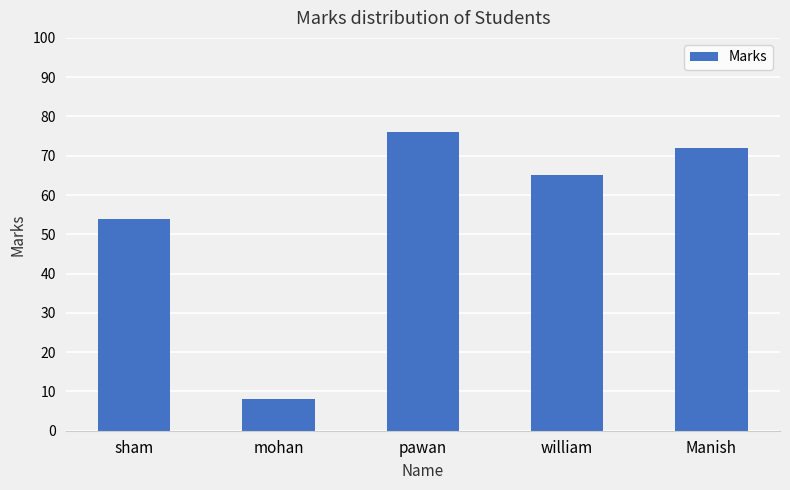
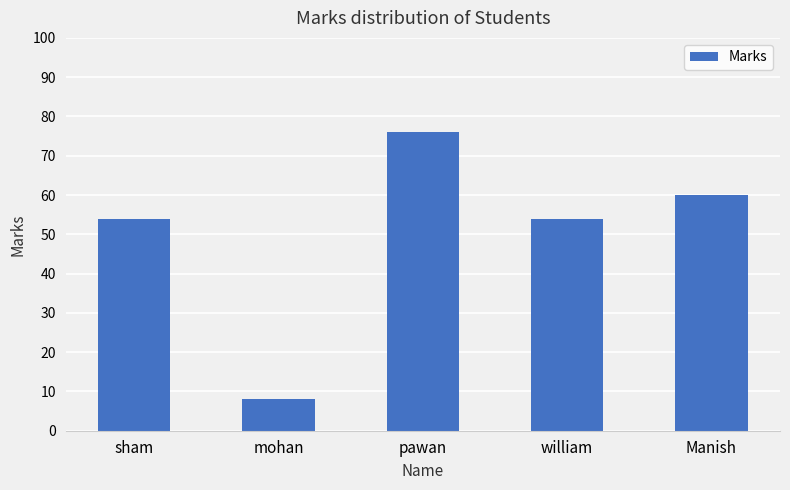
  {
    "sham": 54,
    "mohan": 8,
    "pawan": 76,
-   "william": 65,
-   "Manish": 72
+   "william": 54,
+   "Manish": 60
  }
